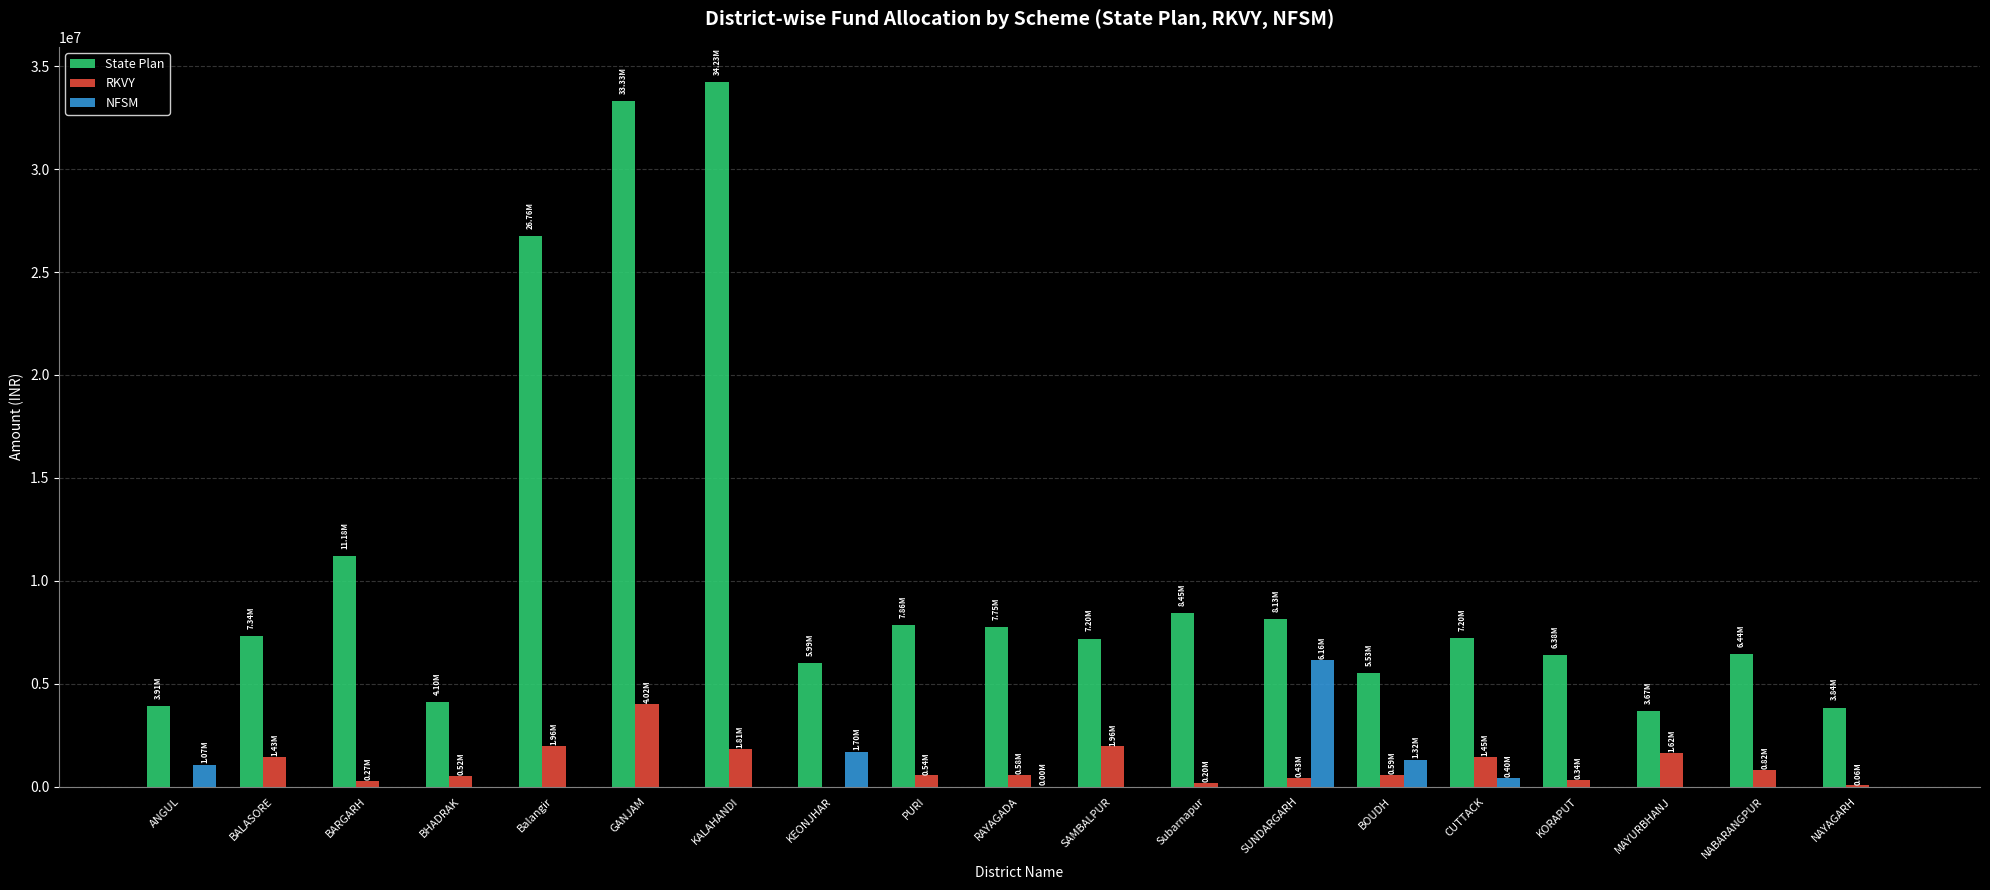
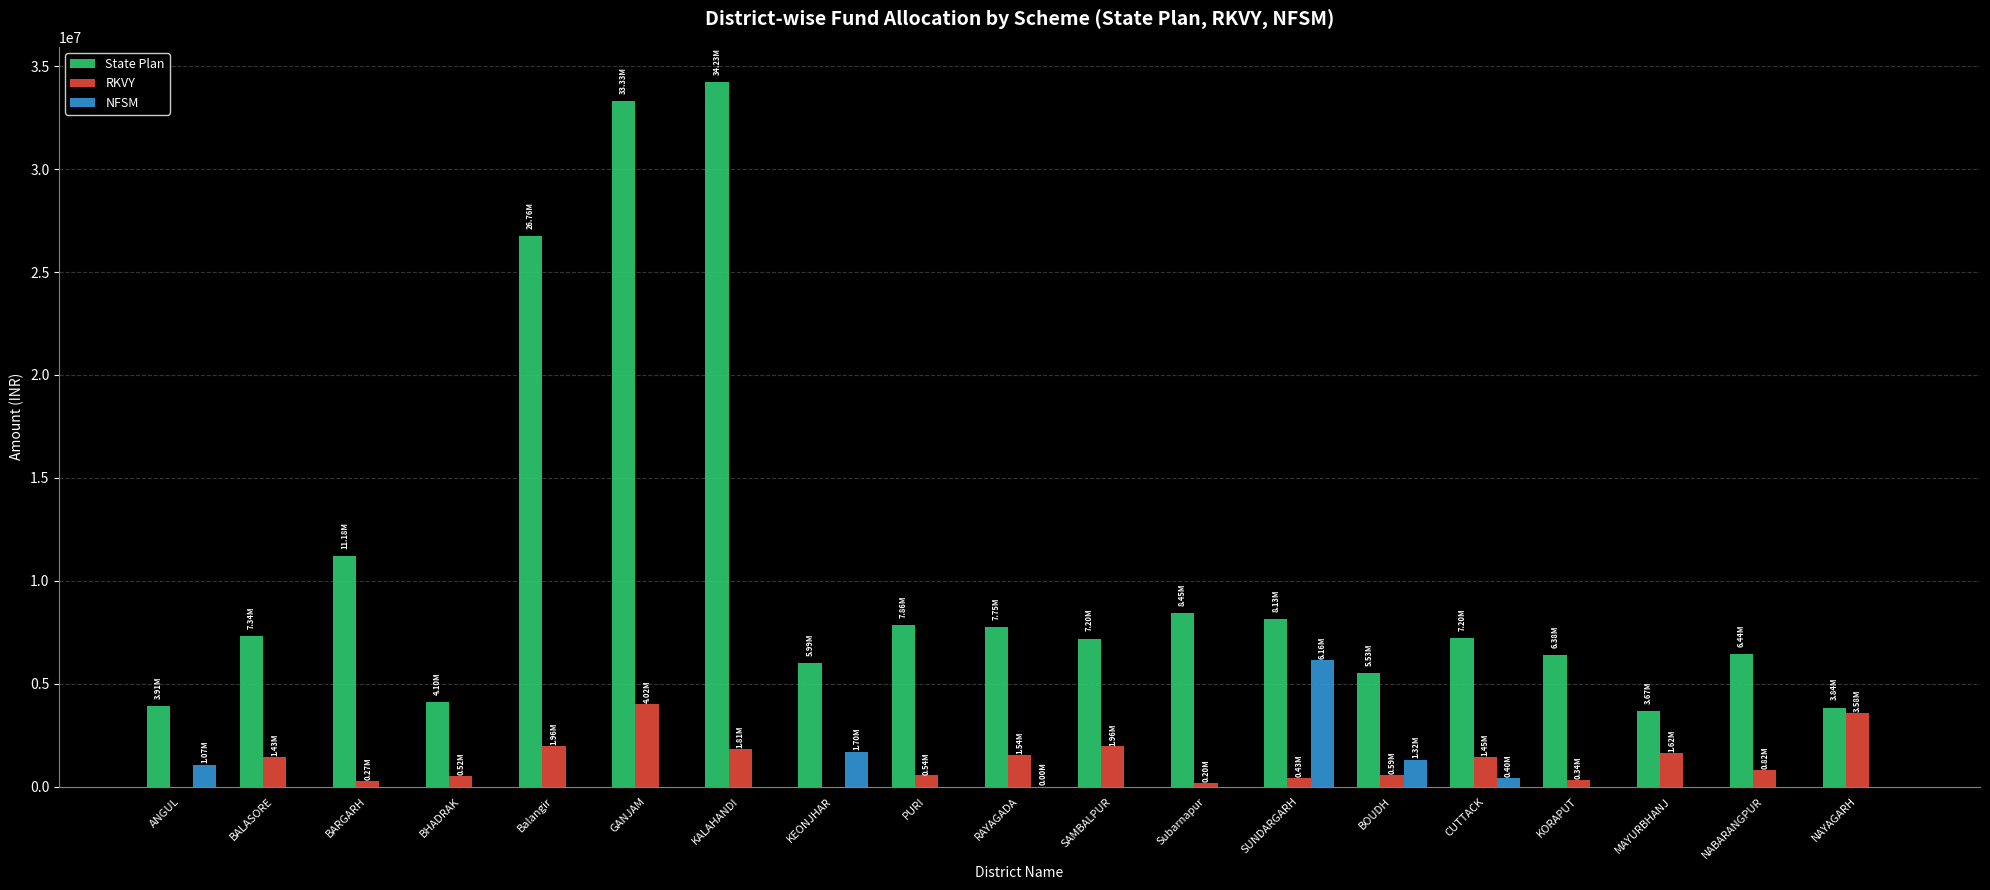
  {
    "State Plan": {
      "ANGUL": "3.91M",
      "BALASORE": "7.34M",
      "BARGARH": "11.18M",
      "BHADRAK": "4.10M",
      "Balangir": "26.76M",
      "GANJAM": "33.33M",
      "KALAHANDI": "34.23M",
      "KEONJHAR": "5.99M",
      "PURI": "7.86M",
      "RAYAGADA": "7.75M",
      "SAMBALPUR": "7.20M",
      "Subarnapur": "8.45M",
      "SUNDARGARH": "8.13M",
      "BOUDH": "5.53M",
      "CUTTACK": "7.20M",
      "KORAPUT": "6.38M",
      "MAYURBHANJ": "3.67M",
      "NABARANGPUR": "6.44M",
      "NAYAGARH": "3.84M"
    },
    "RKVY": {
      "BALASORE": "1.43M",
      "BARGARH": "0.27M",
      "BHADRAK": "0.52M",
      "Balangir": "1.96M",
      "GANJAM": "4.02M",
      "KALAHANDI": "1.81M",
      "PURI": "0.54M",
-     "RAYAGADA": "0.58M",
+     "RAYAGADA": "1.54M",
      "SAMBALPUR": "1.96M",
      "Subarnapur": "0.20M",
      "SUNDARGARH": "0.43M",
      "BOUDH": "0.59M",
      "CUTTACK": "1.45M",
      "KORAPUT": "0.34M",
      "MAYURBHANJ": "1.62M",
      "NABARANGPUR": "0.82M",
-     "NAYAGARH": "0.06M"
+     "NAYAGARH": "3.58M"
    },
    "NFSM": {
      "ANGUL": "1.07M",
      "KEONJHAR": "1.70M",
      "SUNDARGARH": "6.16M",
      "BOUDH": "1.32M",
      "CUTTACK": "0.40M"
    }
  }
